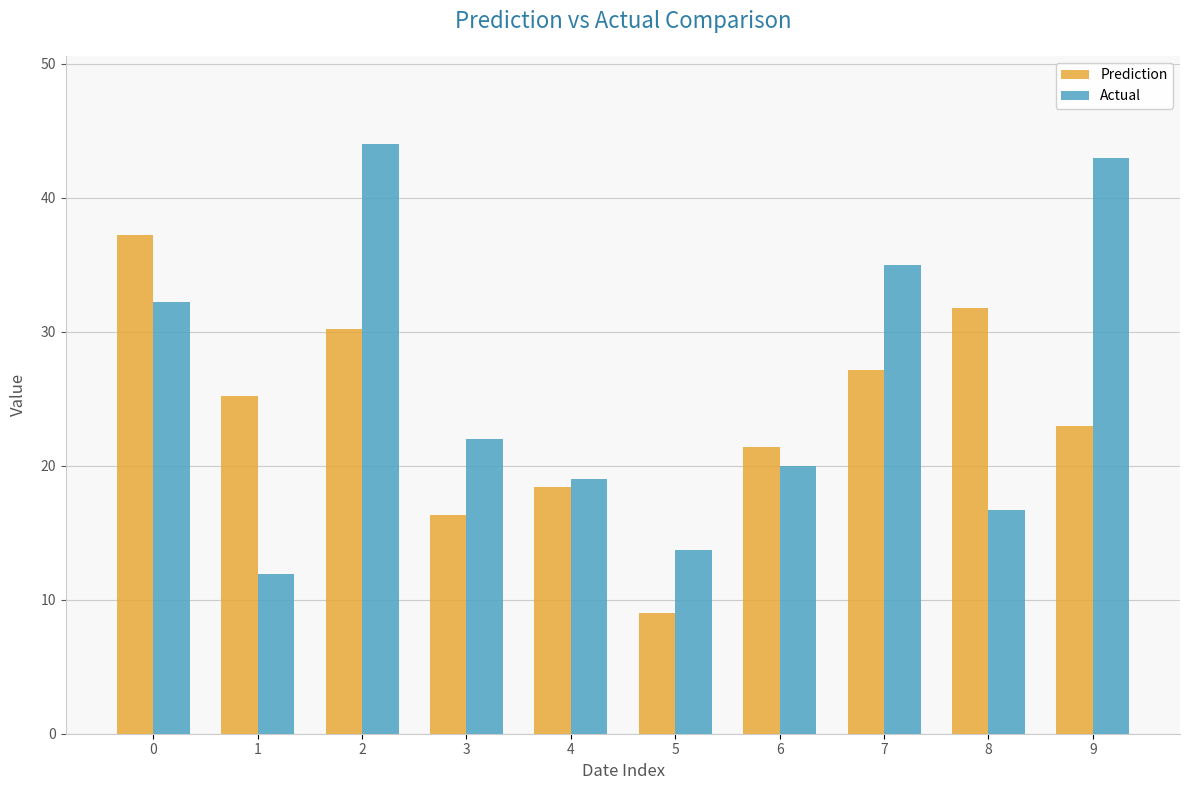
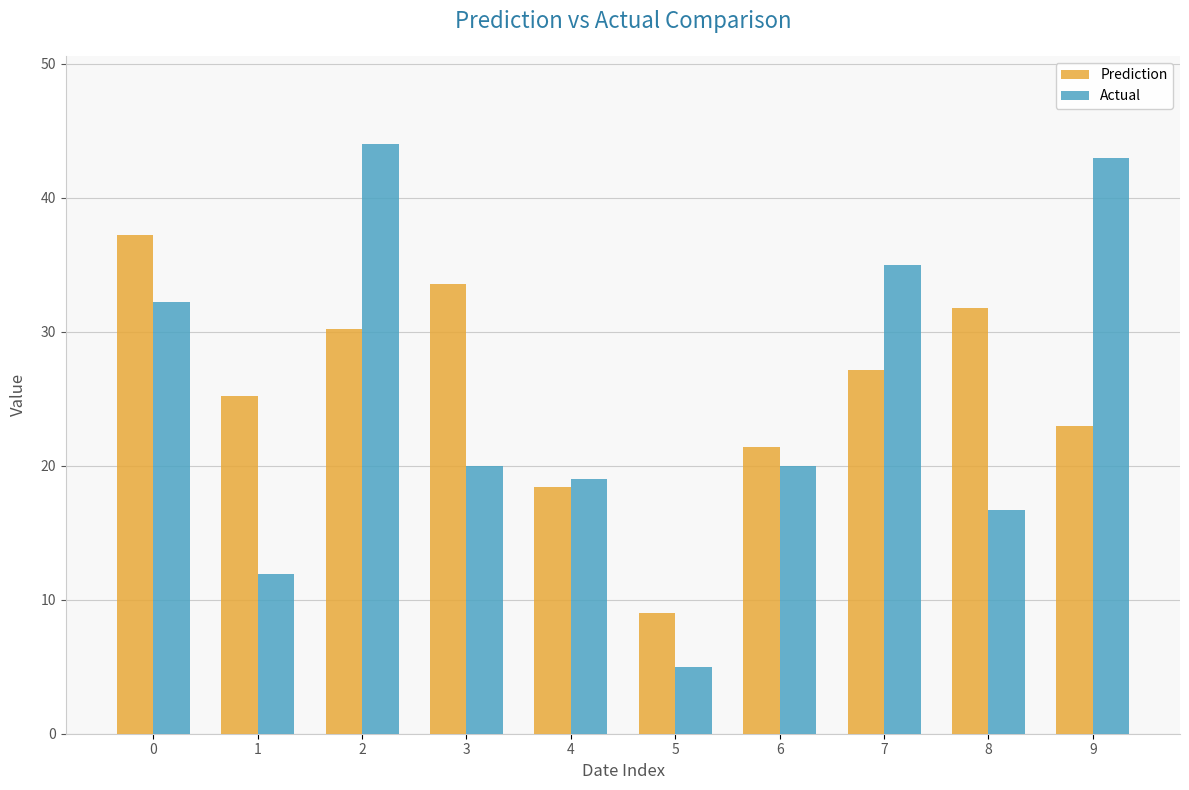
  {
    "Prediction": {
      "0": 37.2,
      "1": 25.2,
      "2": 30.2,
-     "3": 16.3,
+     "3": 33.5,
      "4": 18.4,
      "5": 9.0,
      "6": 21.4,
      "7": 27.2,
      "8": 31.8,
      "9": 23.0
    },
    "Actual": {
      "0": 32.2,
      "1": 11.9,
      "2": 44.0,
-     "3": 22,
+     "3": 20,
      "4": 19.0,
-     "5": 13.7,
+     "5": 5.0,
      "6": 20.0,
      "7": 35.0,
      "8": 16.7,
      "9": 43.0
    }
  }
